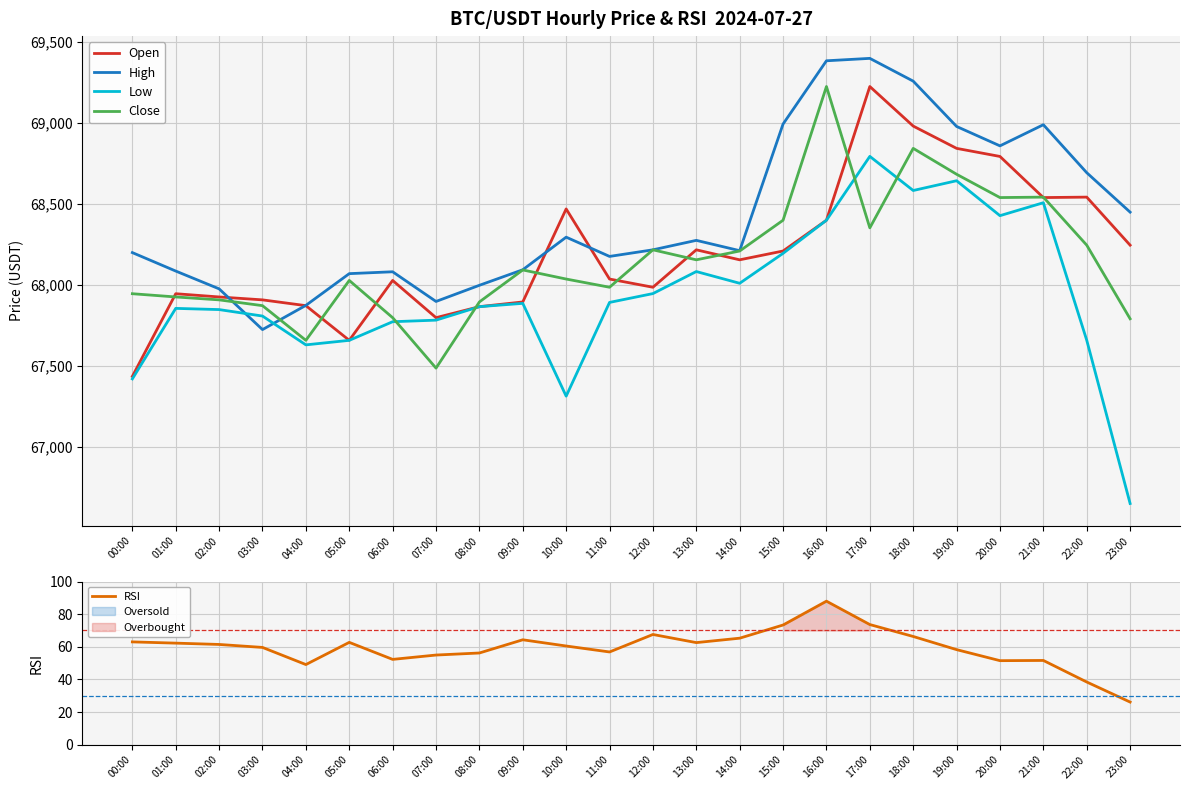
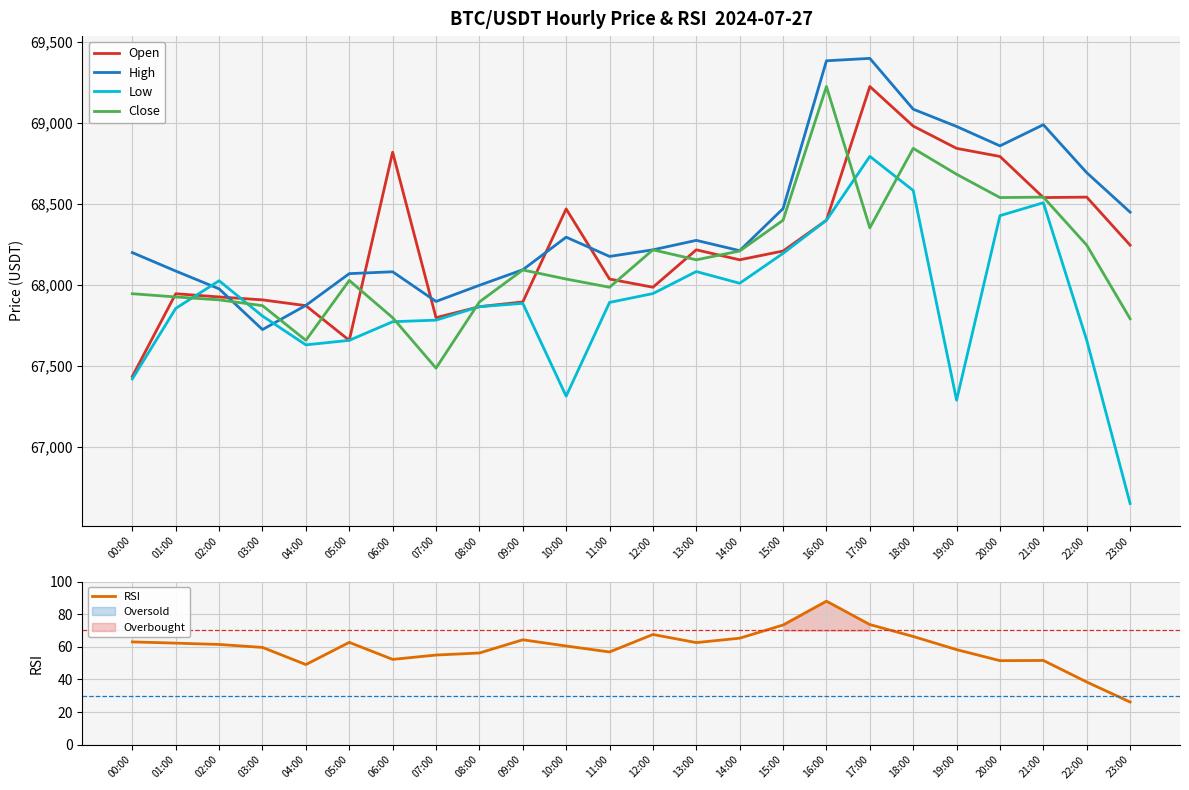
  {
    "BTC/USDT Hourly Price & RSI 2024-07-27": {
      "Open": {
        "01:00": "67,950",
        "02:00": "67,930",
        "03:00": "67,910",
-       "06:00": "68,030",
+       "06:00": "68,820",
        "10:00": "68,470",
        "11:00": "68,040",
        "12:00": "67,990",
        "13:00": "68,220",
        "14:00": "68,160",
        "17:00": "69,230",
        "18:00": "68,980",
        "19:00": "68,840",
        "20:00": "68,790",
        "22:00": "68,540",
        "23:00": "68,250"
      },
      "High": {
        "00:00": "68,200",
        "01:00": "68,090",
        "02:00": "67,980",
        "03:00": "67,720",
        "05:00": "68,070",
        "06:00": "68,080",
        "07:00": "67,900",
        "08:00": "68,000",
        "10:00": "68,300",
        "11:00": "68,180",
        "13:00": "68,280",
-       "15:00": "68,990",
+       "15:00": "68,470",
        "16:00": "69,390",
        "17:00": "69,400",
-       "18:00": "69,260",
+       "18:00": "69,090",
        "19:00": "68,980",
        "20:00": "68,860",
        "21:00": "68,990",
        "22:00": "68,690",
        "23:00": "68,450"
      },
      "Low": {
        "01:00": "67,860",
-       "02:00": "67,850",
+       "02:00": "68,030",
        "03:00": "67,810",
        "04:00": "67,630",
        "06:00": "67,770",
        "10:00": "67,310",
        "11:00": "67,890",
        "12:00": "67,950",
        "13:00": "68,080",
        "14:00": "68,010",
        "17:00": "68,790",
        "18:00": "68,580",
-       "19:00": "68,640",
+       "19:00": "67,290",
        "20:00": "68,430",
        "21:00": "68,510",
        "22:00": "67,660",
        "23:00": "66,650"
      },
      "Close": {
        "00:00": "67,950",
        "01:00": "67,930",
        "02:00": "67,910",
        "03:00": "67,870",
        "04:00": "67,660",
        "05:00": "68,030",
        "06:00": "67,800",
        "07:00": "67,490",
        "08:00": "67,900",
        "10:00": "68,040",
        "11:00": "67,990",
        "13:00": "68,160",
        "15:00": "68,400",
        "16:00": "69,230",
        "17:00": "68,350",
        "18:00": "68,840",
        "19:00": "68,680",
        "20:00": "68,540",
        "22:00": "68,250",
        "23:00": "67,790"
      }
    }
  }
